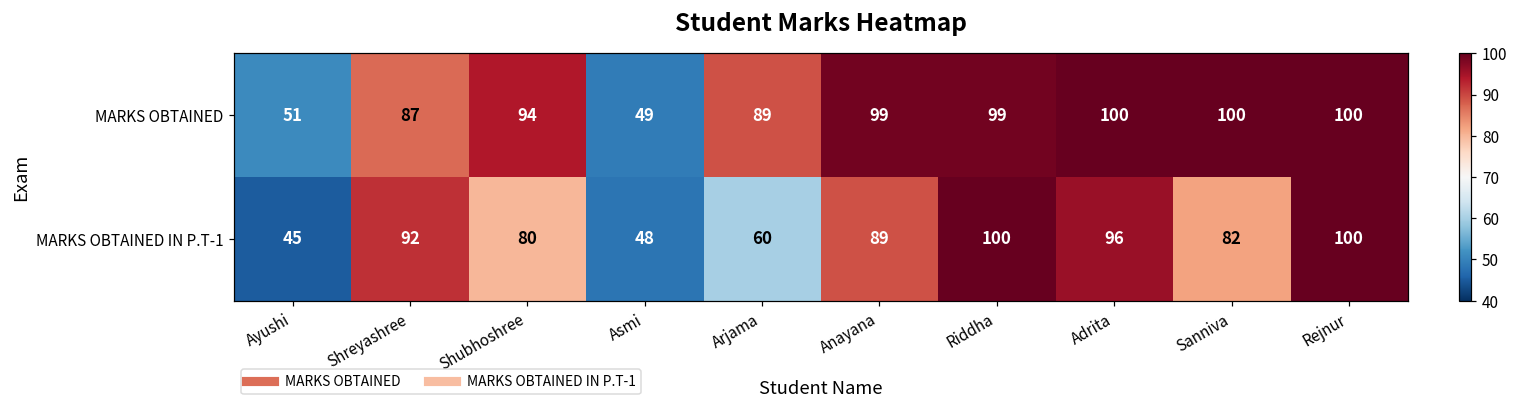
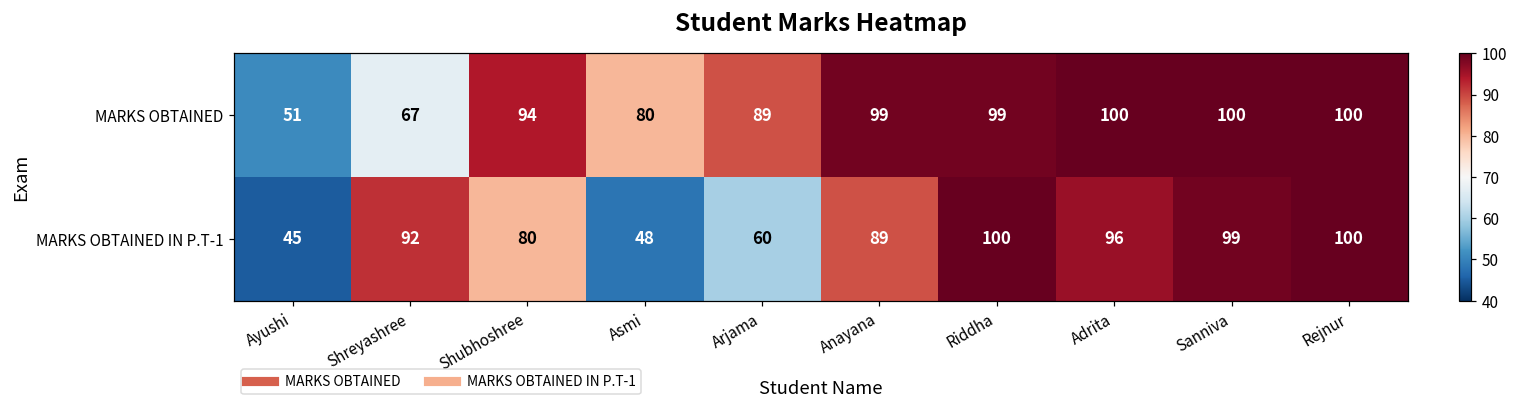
  {
    "MARKS OBTAINED": {
      "Ayushi": 51,
-     "Shreyashree": 87,
+     "Shreyashree": 67,
      "Shubhoshree": 94,
-     "Asmi": 49,
+     "Asmi": 80,
      "Arjama": 89,
      "Anayana": 99,
      "Riddha": 99,
      "Adrita": 100,
      "Sanniva": 100,
      "Rejnur": 100
    },
    "MARKS OBTAINED IN P.T-1": {
      "Ayushi": 45,
      "Shreyashree": 92,
      "Shubhoshree": 80,
      "Asmi": 48,
      "Arjama": 60,
      "Anayana": 89,
      "Riddha": 100,
      "Adrita": 96,
-     "Sanniva": 82,
+     "Sanniva": 99,
      "Rejnur": 100
    }
  }
